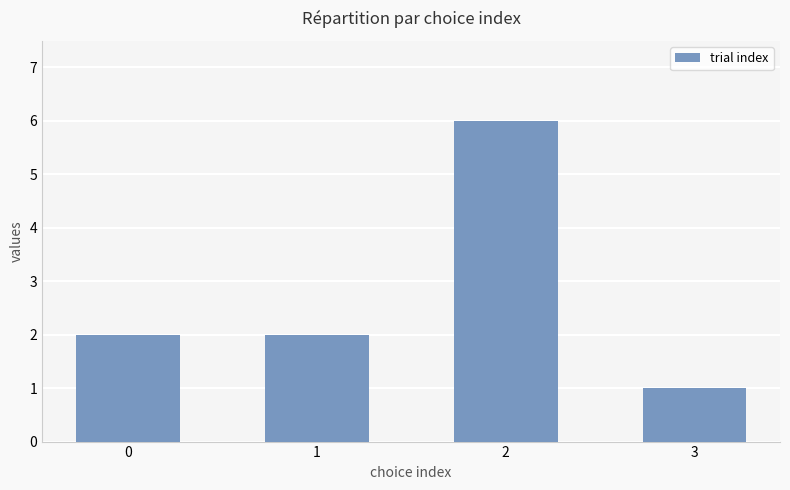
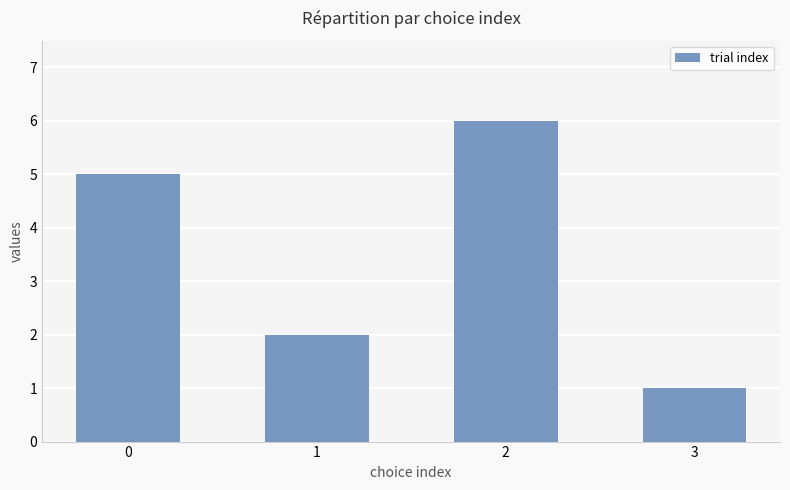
  {
-   "0": 2,
+   "0": 5,
    "1": 2,
    "2": 6,
    "3": 1
  }
